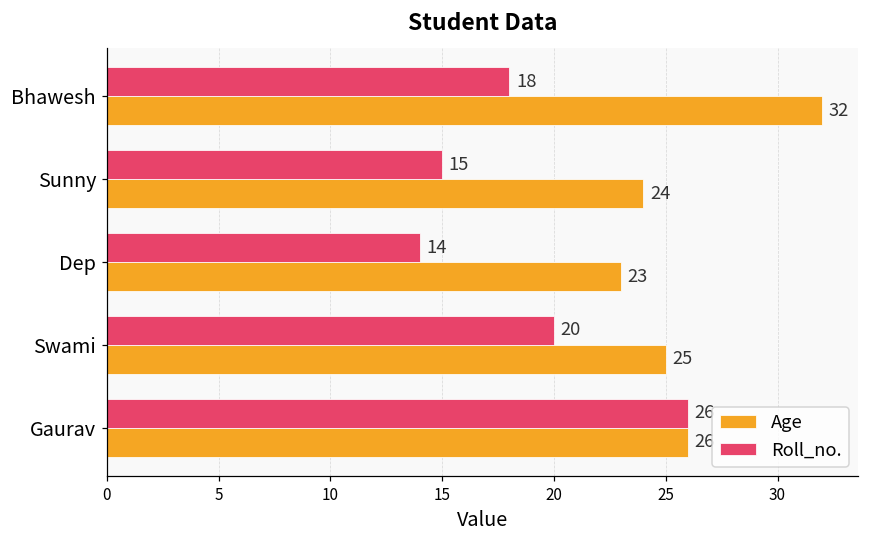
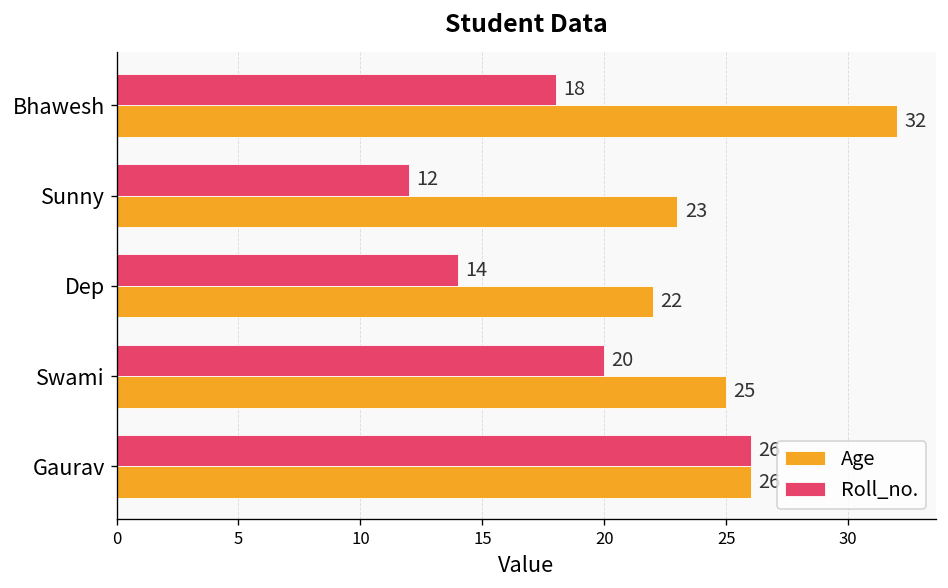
  {
    "Age": {
      "Bhawesh": 32,
-     "Sunny": 24,
-     "Dep": 23,
+     "Sunny": 23,
+     "Dep": 22,
      "Swami": 25
    },
    "Roll_no.": {
      "Bhawesh": 18,
-     "Sunny": 15,
+     "Sunny": 12,
      "Dep": 14,
      "Swami": 20
    }
  }
